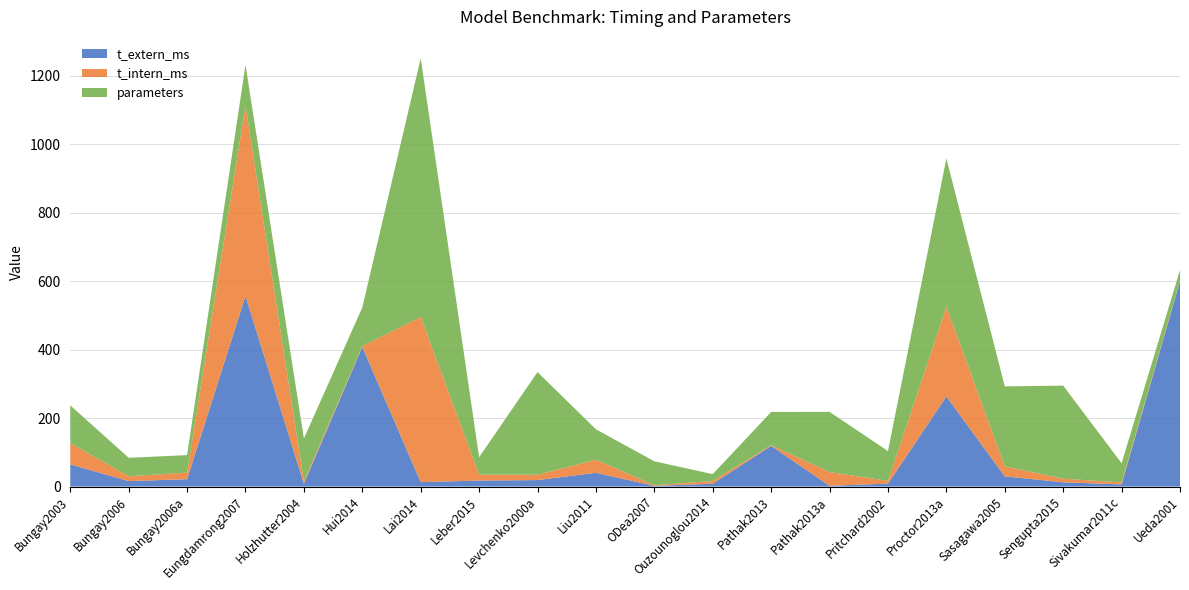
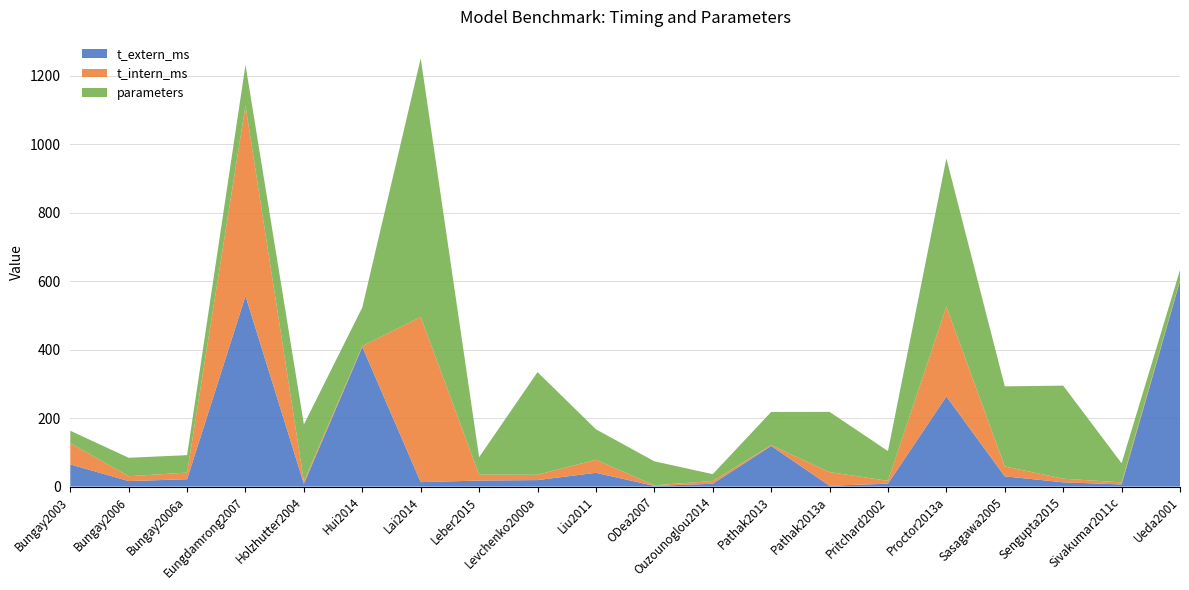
  {
    "t_extern_ms": {
      "Bungay2003": 60,
      "Bungay2006": 20,
      "Bungay2006a": 20,
      "Eungdamrong2007": 560,
      "Lai2014": 10,
      "Leber2015": 20,
      "Levchenko2000a": 20,
      "Liu2011": 40,
      "Ouzounoglou2014": 10,
      "Pritchard2002": 10,
      "Proctor2013a": 260,
      "Sasagawa2005": 30,
      "Sengupta2015": 10
    },
    "t_intern_ms": {
      "Bungay2003": 60,
      "Bungay2006": 10,
      "Bungay2006a": 20,
      "Eungdamrong2007": 560,
      "Lai2014": 480,
      "Leber2015": 20,
      "Levchenko2000a": 20,
      "Liu2011": 40,
      "Ouzounoglou2014": 10,
      "Pathak2013a": 40,
      "Pritchard2002": 10,
      "Proctor2013a": 260,
      "Sasagawa2005": 30,
      "Sengupta2015": 10
    },
    "parameters": {
-     "Bungay2003": 110,
+     "Bungay2003": 40,
      "Bungay2006": 50,
      "Bungay2006a": 50,
      "Eungdamrong2007": 120,
-     "Holzhutter2004": 130,
+     "Holzhutter2004": 170,
      "Hui2014": 110,
      "Lai2014": 760,
      "Leber2015": 50,
      "Levchenko2000a": 300,
      "Liu2011": 90,
      "ODea2007": 70,
      "Ouzounoglou2014": 20,
      "Pathak2013": 100,
      "Pathak2013a": 180,
      "Pritchard2002": 90,
      "Proctor2013a": 430,
      "Sasagawa2005": 230,
      "Sengupta2015": 270,
      "Sivakumar2011c": 60,
      "Ueda2001": 30
    }
  }
